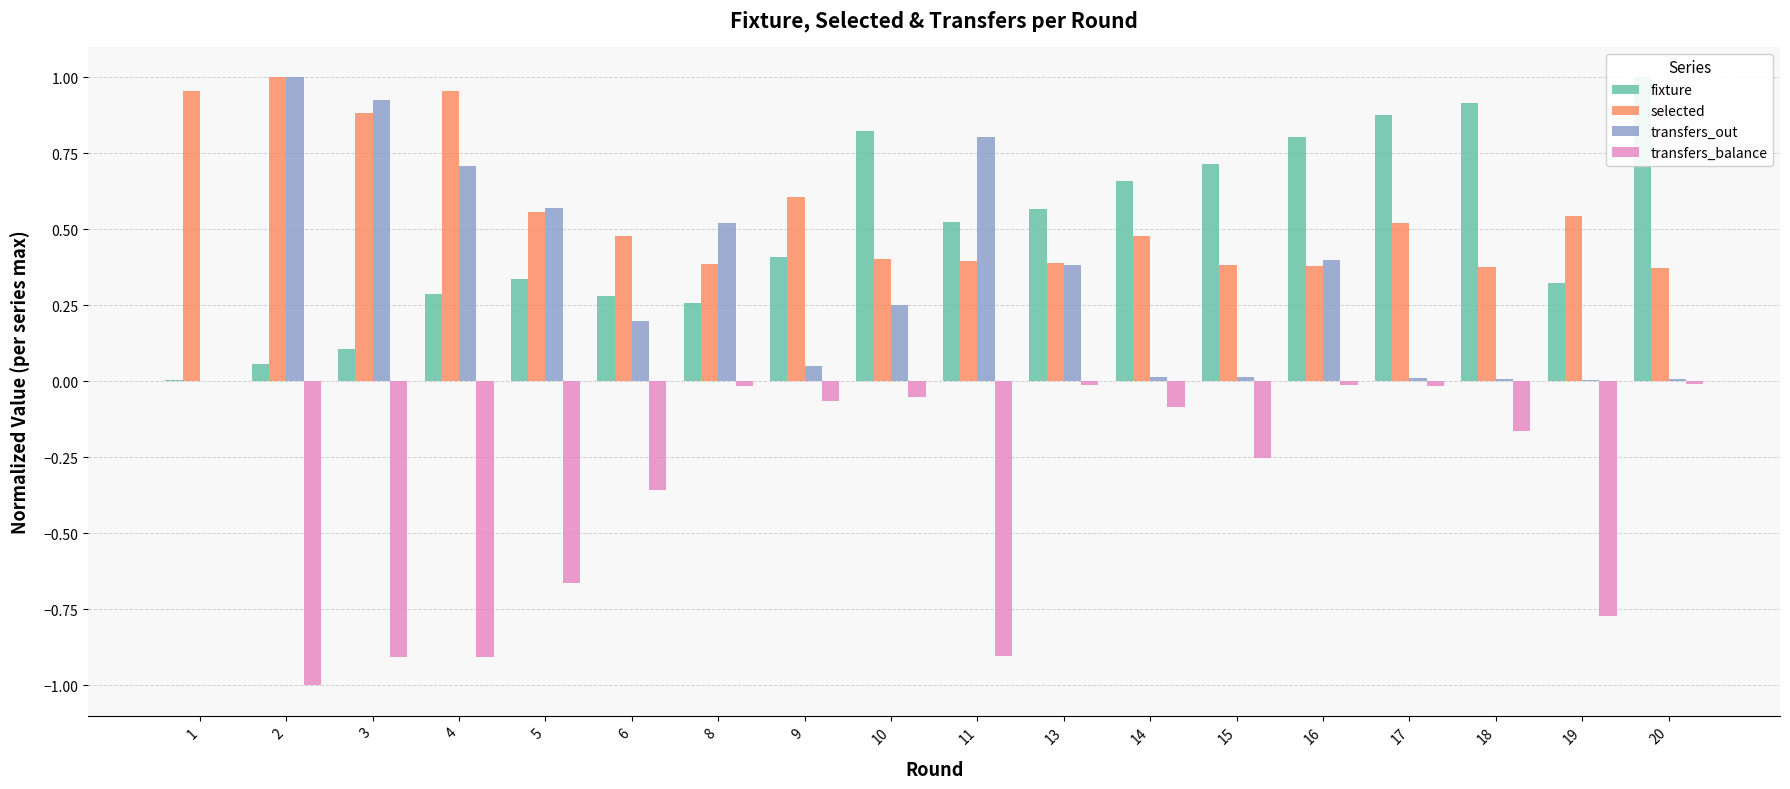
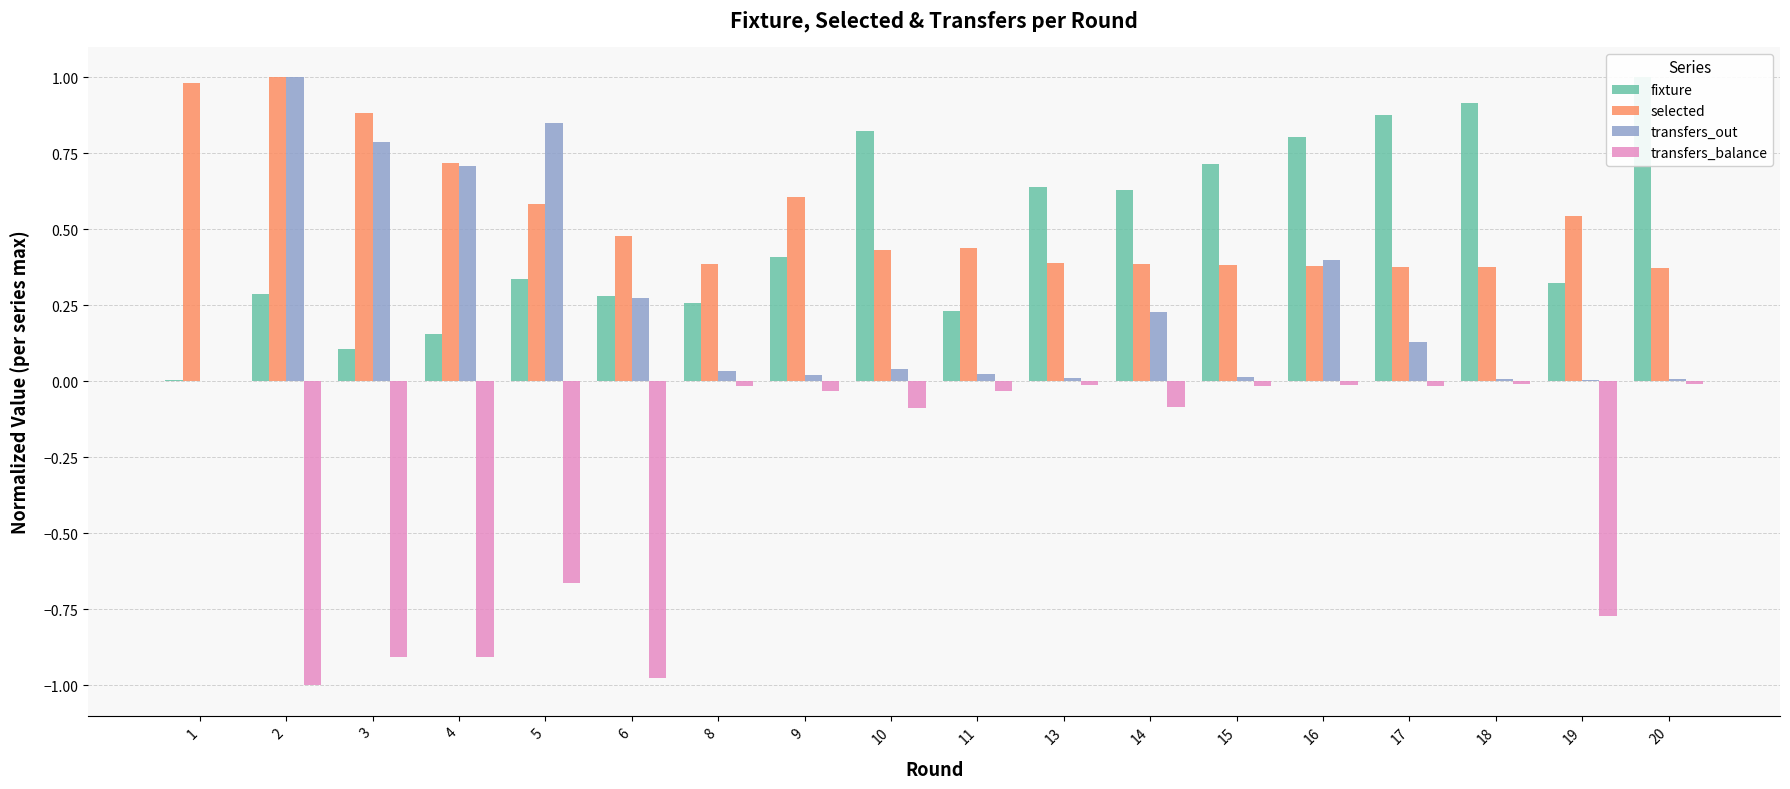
  {
    "fixture": {
-     "2": 0.06,
+     "2": 0.29,
      "3": 0.11,
-     "4": 0.29,
+     "4": 0.16,
      "5": 0.34,
      "6": 0.28,
      "8": 0.26,
      "9": 0.41,
      "10": 0.82,
-     "11": 0.52,
-     "13": 0.57,
-     "14": 0.66,
+     "11": 0.23,
+     "13": 0.64,
+     "14": 0.63,
      "15": 0.71,
      "16": 0.80,
      "17": 0.87,
      "18": 0.91,
      "19": 0.32
    },
    "selected": {
-     "1": 0.96,
+     "1": 0.98,
      "2": 1.00,
      "3": 0.88,
-     "4": 0.95,
-     "5": 0.56,
+     "4": 0.72,
+     "5": 0.58,
      "6": 0.48,
      "8": 0.39,
      "9": 0.61,
-     "10": 0.40,
-     "11": 0.40,
+     "10": 0.43,
+     "11": 0.44,
      "13": 0.39,
-     "14": 0.48,
+     "14": 0.39,
      "15": 0.38,
      "16": 0.38,
-     "17": 0.52,
+     "17": 0.38,
      "18": 0.37,
      "19": 0.54,
      "20": 0.37
    },
    "transfers_out": {
      "1": 0.00,
      "2": 1.00,
-     "3": 0.93,
+     "3": 0.79,
      "4": 0.71,
-     "5": 0.57,
-     "6": 0.20,
-     "8": 0.52,
-     "9": 0.05,
-     "10": 0.25,
-     "11": 0.80,
-     "13": 0.38,
-     "14": 0.01,
+     "5": 0.85,
+     "6": 0.27,
+     "8": 0.03,
+     "9": 0.02,
+     "10": 0.04,
+     "11": 0.02,
+     "13": 0.01,
+     "14": 0.23,
      "15": 0.01,
      "16": 0.40,
-     "17": 0.01
+     "17": 0.13
    },
    "transfers_balance": {
      "1": 0.00,
      "2": -1.00,
      "3": -0.91,
      "4": -0.91,
      "5": -0.66,
-     "6": -0.36,
+     "6": -0.98,
      "8": -0.02,
-     "9": -0.07,
-     "10": -0.05,
-     "11": -0.90,
+     "9": -0.03,
+     "10": -0.09,
+     "11": -0.03,
      "13": -0.01,
      "14": -0.09,
-     "15": -0.25,
+     "15": -0.02,
      "16": -0.01,
      "17": -0.02,
-     "18": -0.16,
+     "18": -0.01,
      "19": -0.77,
      "20": -0.01
    }
  }
